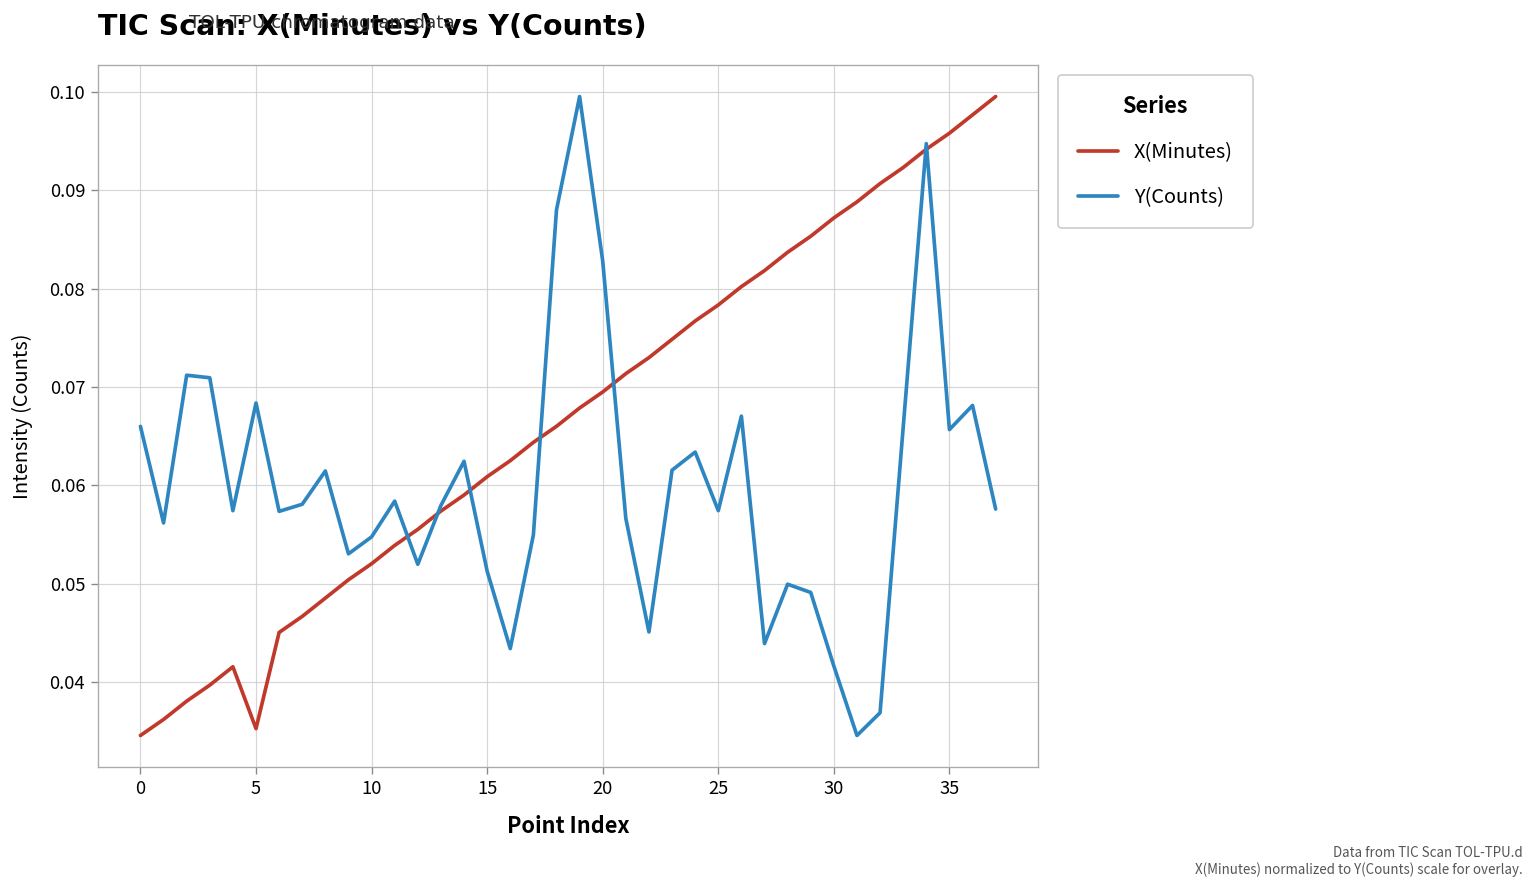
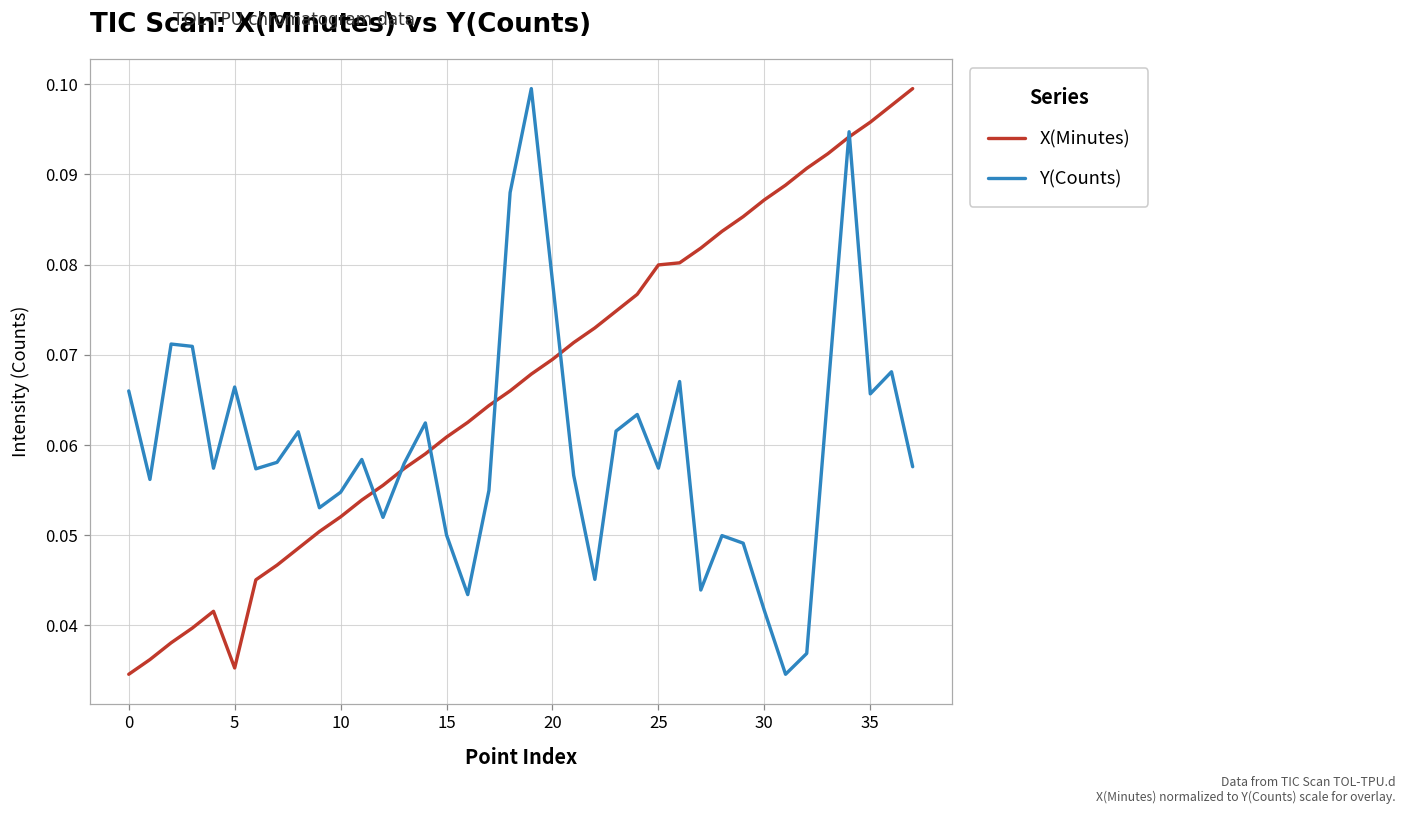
  {
    "X(Minutes)": {
      "0": 0.035,
      "5": 0.035,
      "10": 0.052,
      "15": 0.061,
      "20": 0.069,
-     "25": 0.078,
+     "25": 0.080,
      "30": 0.087,
      "35": 0.096
    },
    "Y(Counts)": {
      "0": 0.066,
-     "5": 0.068,
+     "5": 0.066,
      "10": 0.055,
-     "15": 0.051,
-     "20": 0.083,
+     "15": 0.050,
+     "20": 0.078,
      "25": 0.057,
      "30": 0.042,
      "35": 0.066
    }
  }
